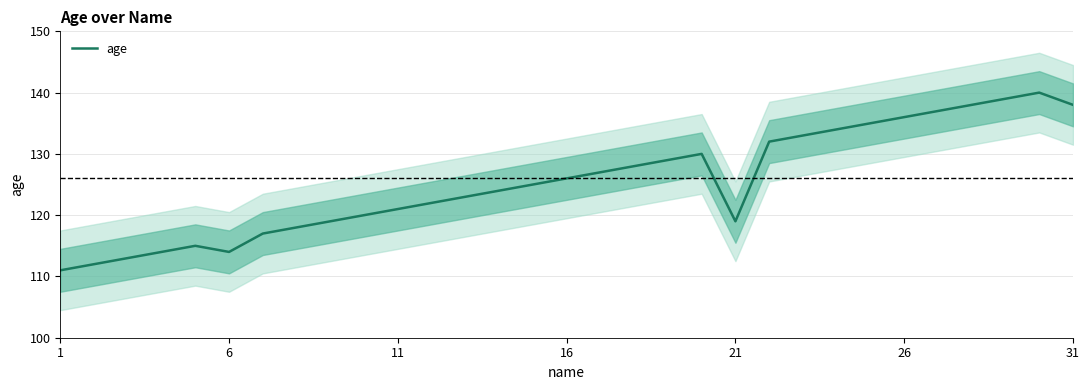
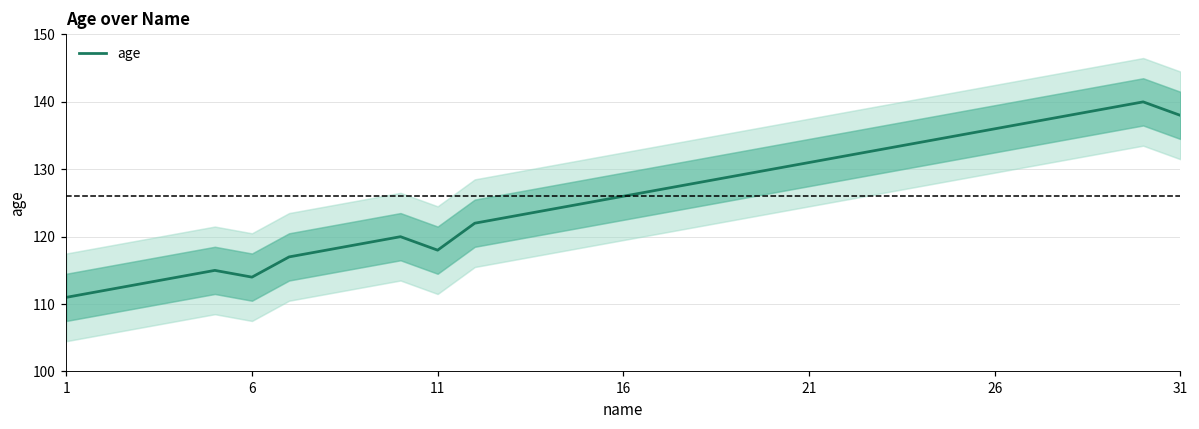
  {
    "age": {
      "1": 111,
      "6": 114,
-     "11": 121,
+     "11": 118,
      "16": 126,
-     "21": 119,
+     "21": 131,
      "26": 136,
      "31": 138
    }
  }
